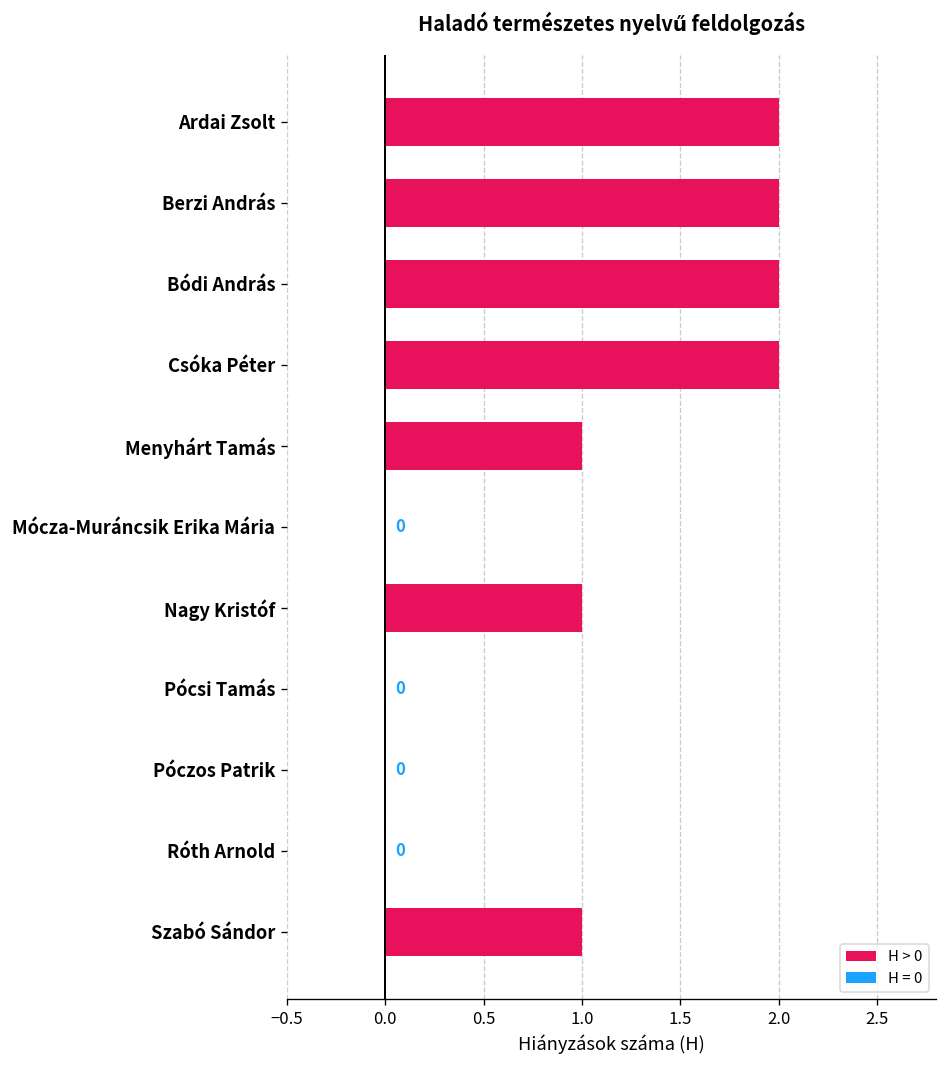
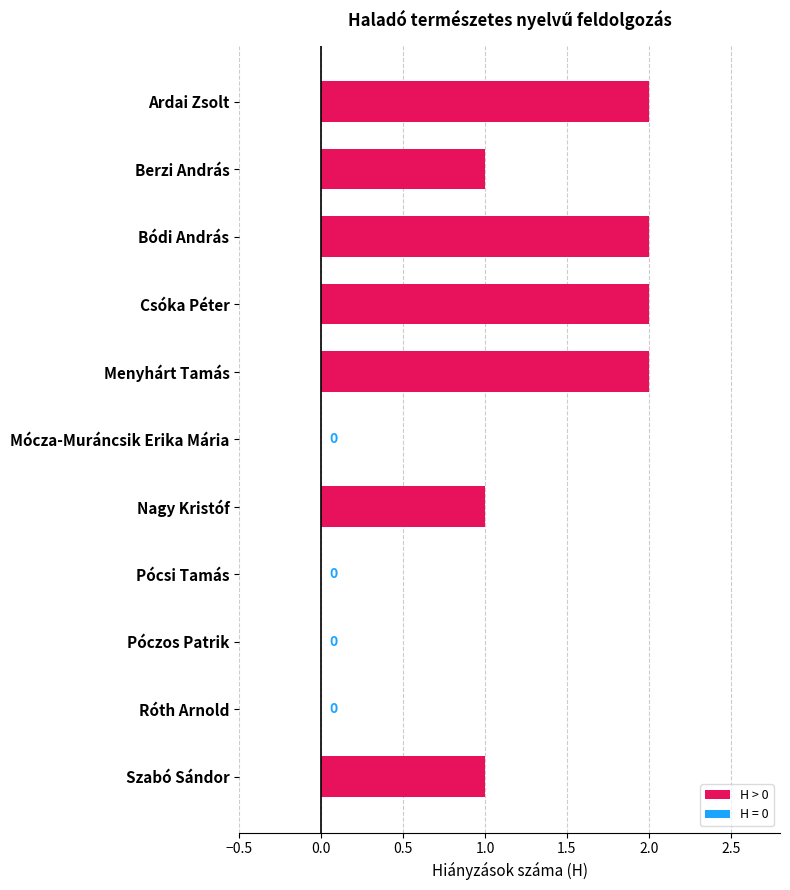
  {
    "H > 0": {
      "Ardai Zsolt": 2,
-     "Berzi András": 2,
+     "Berzi András": 1,
      "Bódi András": 2,
      "Csóka Péter": 2,
-     "Menyhárt Tamás": 1,
+     "Menyhárt Tamás": 2,
      "Nagy Kristóf": 1,
      "Szabó Sándor": 1
    },
    "H = 0": {
      "Mócza-Muráncsik Erika Mária": 0,
      "Pócsi Tamás": 0,
      "Póczos Patrik": 0,
      "Róth Arnold": 0
    }
  }
